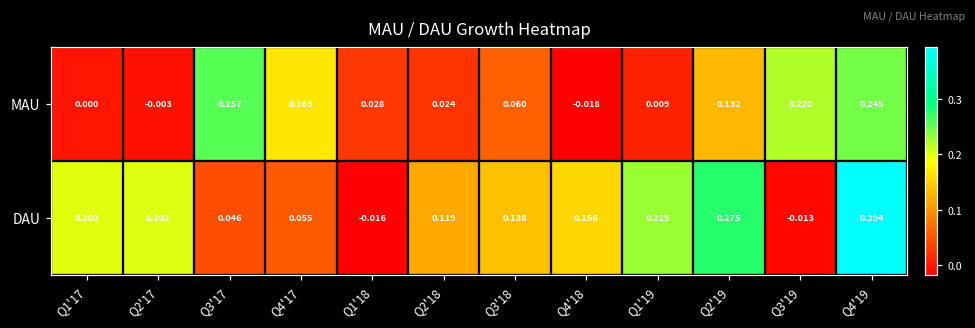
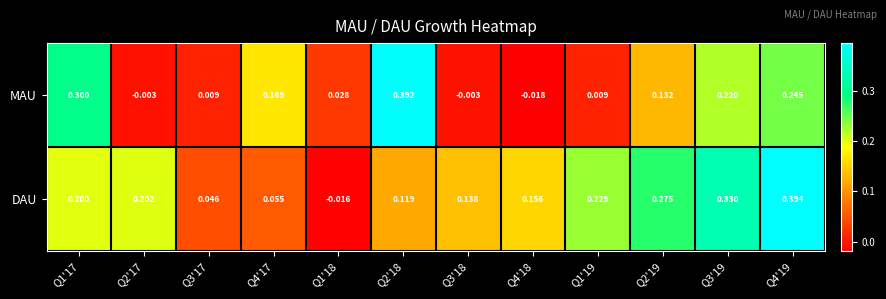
  {
    "MAU": {
-     "Q1'17": 0.000,
+     "Q1'17": 0.300,
      "Q2'17": -0.003,
-     "Q3'17": 0.257,
+     "Q3'17": 0.009,
      "Q4'17": 0.169,
      "Q1'18": 0.028,
-     "Q2'18": 0.024,
-     "Q3'18": 0.060,
+     "Q2'18": 0.392,
+     "Q3'18": -0.003,
      "Q4'18": -0.018,
      "Q1'19": 0.009,
      "Q2'19": 0.132,
      "Q3'19": 0.220,
      "Q4'19": 0.245
    },
    "DAU": {
      "Q1'17": 0.200,
      "Q2'17": 0.202,
      "Q3'17": 0.046,
      "Q4'17": 0.055,
      "Q1'18": -0.016,
      "Q2'18": 0.119,
      "Q3'18": 0.138,
      "Q4'18": 0.156,
      "Q1'19": 0.229,
      "Q2'19": 0.275,
-     "Q3'19": -0.013,
+     "Q3'19": 0.330,
      "Q4'19": 0.394
    }
  }
